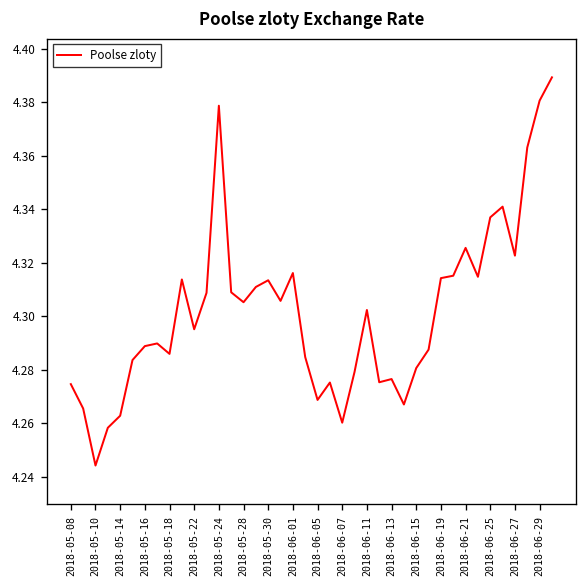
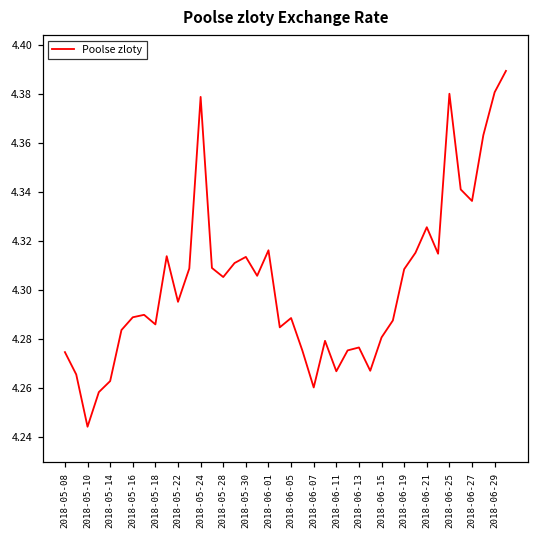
  {
    "2018-05-08": 4.275,
    "2018-05-10": 4.244,
    "2018-05-14": 4.263,
    "2018-05-16": 4.289,
    "2018-05-18": 4.286,
    "2018-05-22": 4.295,
    "2018-05-24": 4.379,
    "2018-05-28": 4.305,
    "2018-05-30": 4.314,
    "2018-06-01": 4.316,
-   "2018-06-05": 4.269,
+   "2018-06-05": 4.289,
    "2018-06-07": 4.260,
-   "2018-06-11": 4.302,
+   "2018-06-11": 4.267,
    "2018-06-13": 4.277,
    "2018-06-15": 4.281,
-   "2018-06-19": 4.314,
+   "2018-06-19": 4.309,
    "2018-06-21": 4.326,
-   "2018-06-25": 4.337,
-   "2018-06-27": 4.323,
+   "2018-06-25": 4.380,
+   "2018-06-27": 4.336,
    "2018-06-29": 4.381
  }
